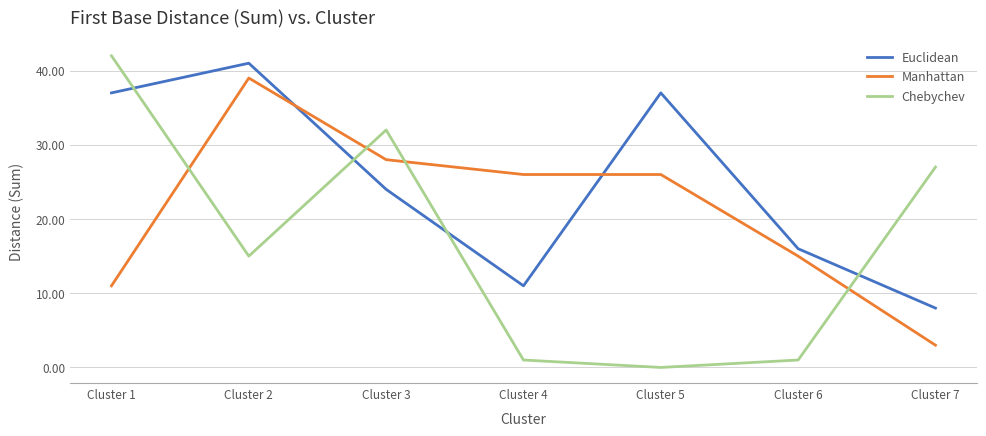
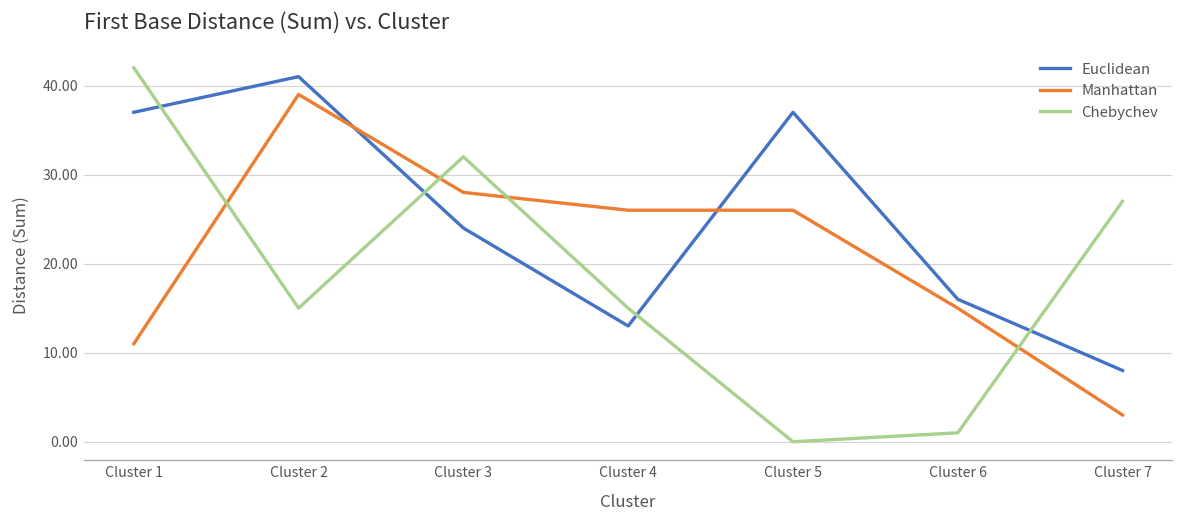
  {
    "Euclidean": {
      "Cluster 1": 37,
      "Cluster 2": 41,
      "Cluster 3": 24,
-     "Cluster 4": 11,
+     "Cluster 4": 13,
      "Cluster 5": 37,
      "Cluster 6": 16,
      "Cluster 7": 8
    },
    "Manhattan": {
      "Cluster 1": 11,
      "Cluster 2": 39,
      "Cluster 3": 28,
      "Cluster 4": 26,
      "Cluster 5": 26,
      "Cluster 6": 15,
      "Cluster 7": 3
    },
    "Chebychev": {
      "Cluster 1": 42,
      "Cluster 2": 15,
      "Cluster 3": 32,
-     "Cluster 4": 1,
+     "Cluster 4": 15,
      "Cluster 5": 0,
      "Cluster 6": 1,
      "Cluster 7": 27
    }
  }
